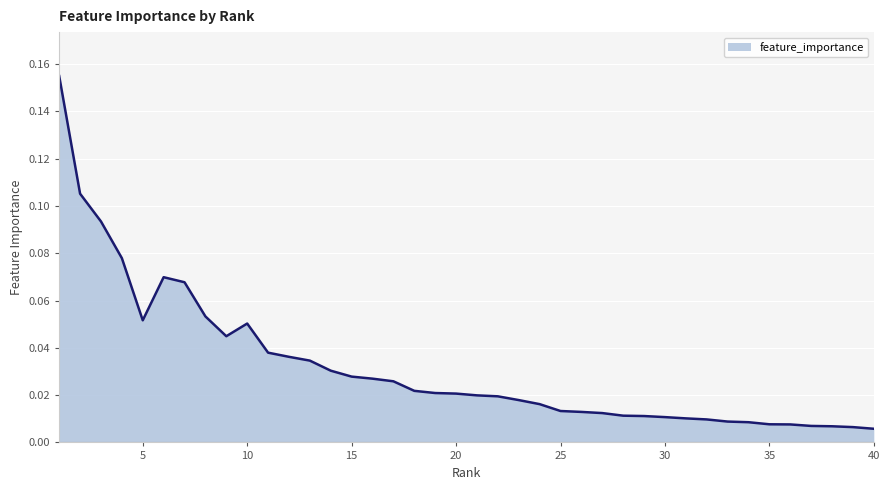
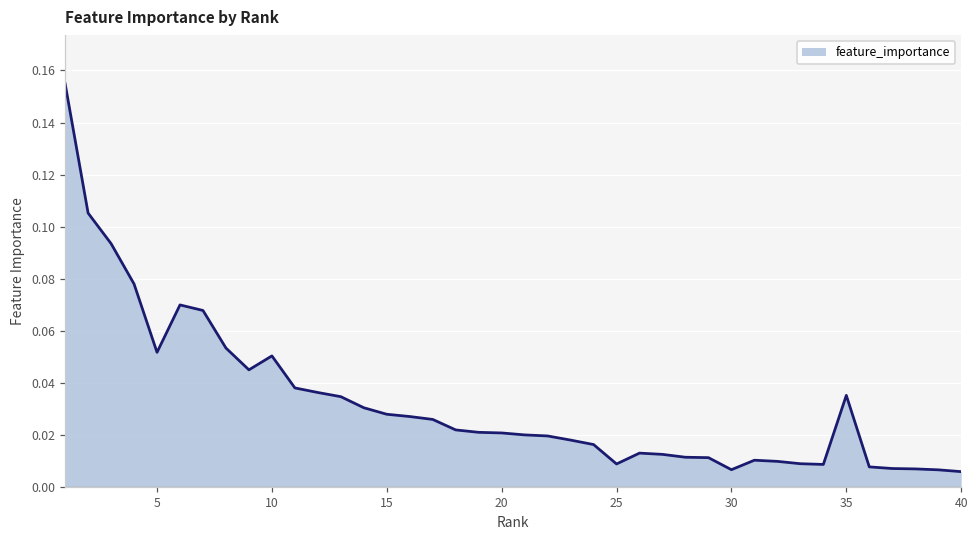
  {
    "5": 0.052,
    "10": 0.050,
    "15": 0.028,
    "20": 0.021,
-   "25": 0.013,
-   "30": 0.011,
-   "35": 0.008,
+   "25": 0.009,
+   "30": 0.007,
+   "35": 0.035,
    "40": 0.006
  }
